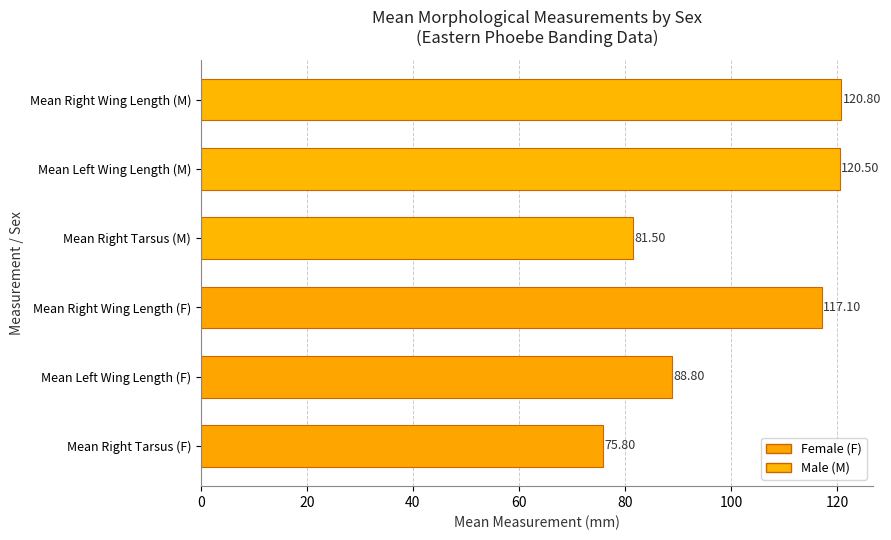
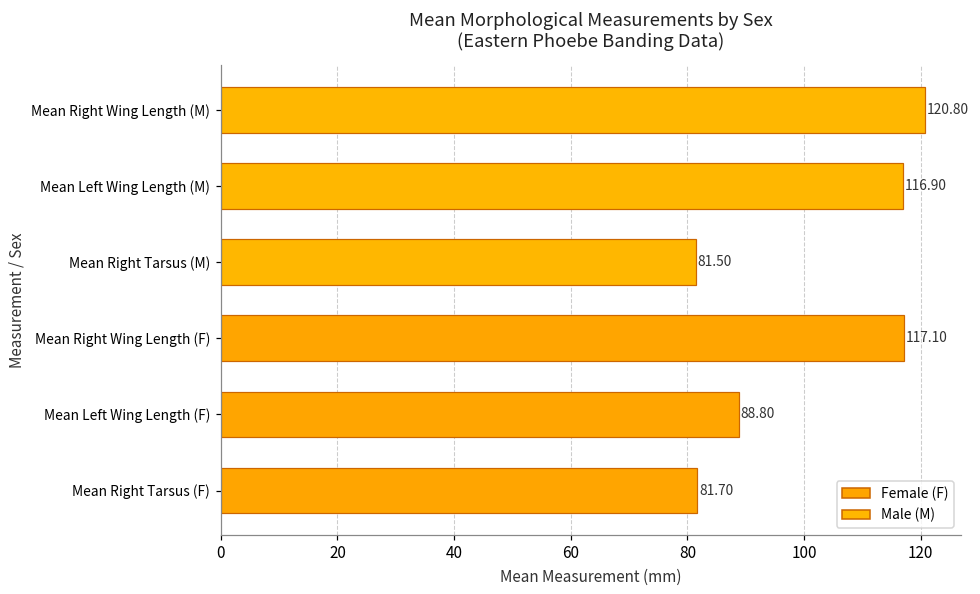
  {
    "Mean Right Wing Length (M)": 120.80,
-   "Mean Left Wing Length (M)": 120.50,
+   "Mean Left Wing Length (M)": 116.90,
    "Mean Right Tarsus (M)": 81.50,
    "Mean Right Wing Length (F)": 117.10,
    "Mean Left Wing Length (F)": 88.80,
-   "Mean Right Tarsus (F)": 75.80
+   "Mean Right Tarsus (F)": 81.70
  }
